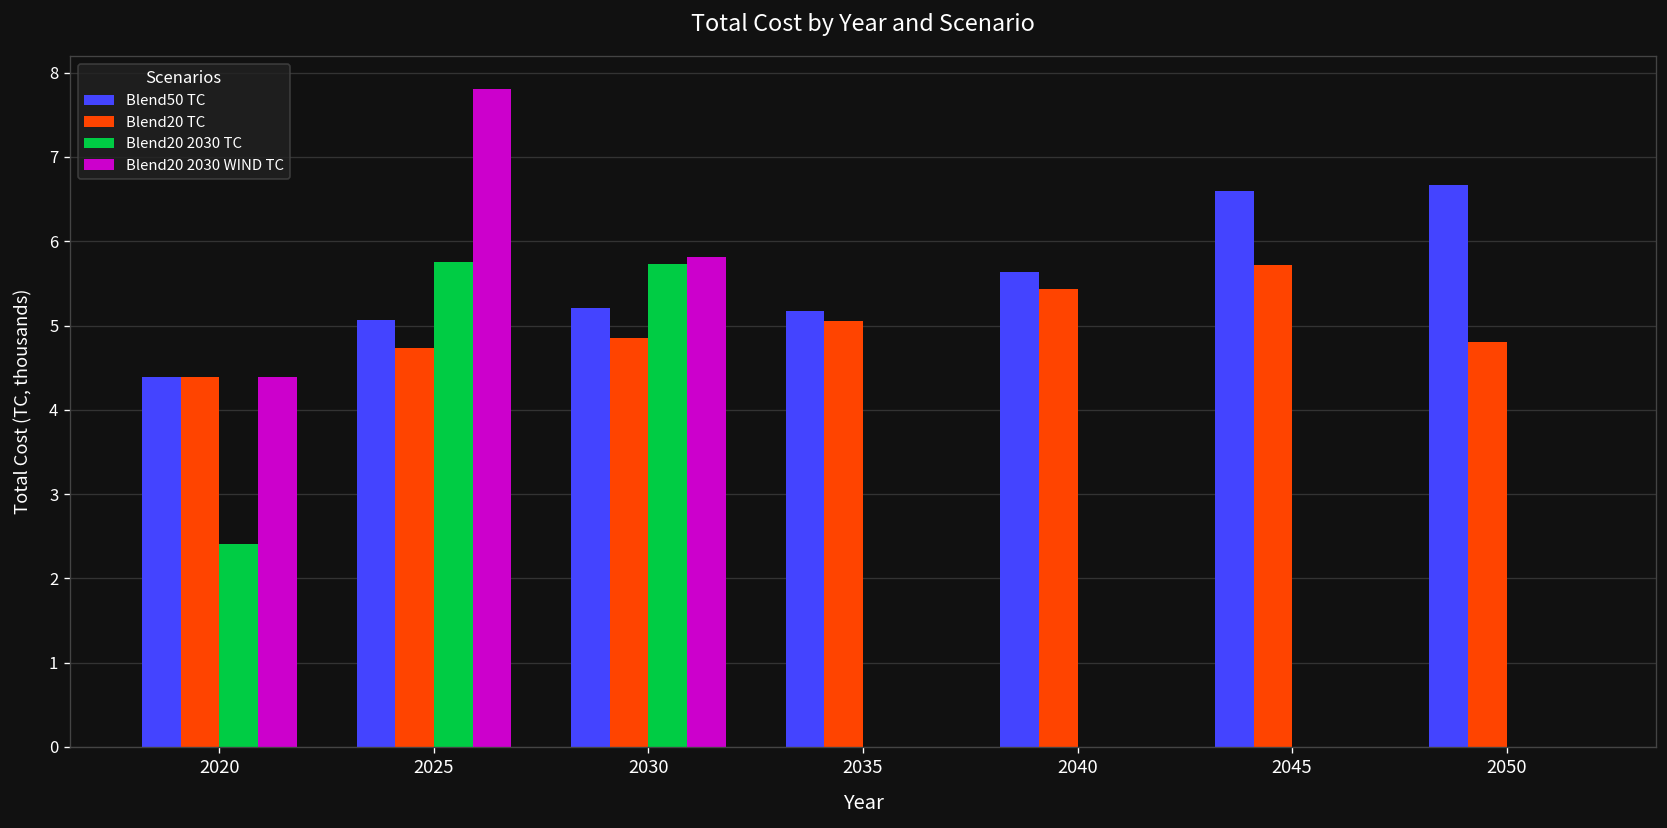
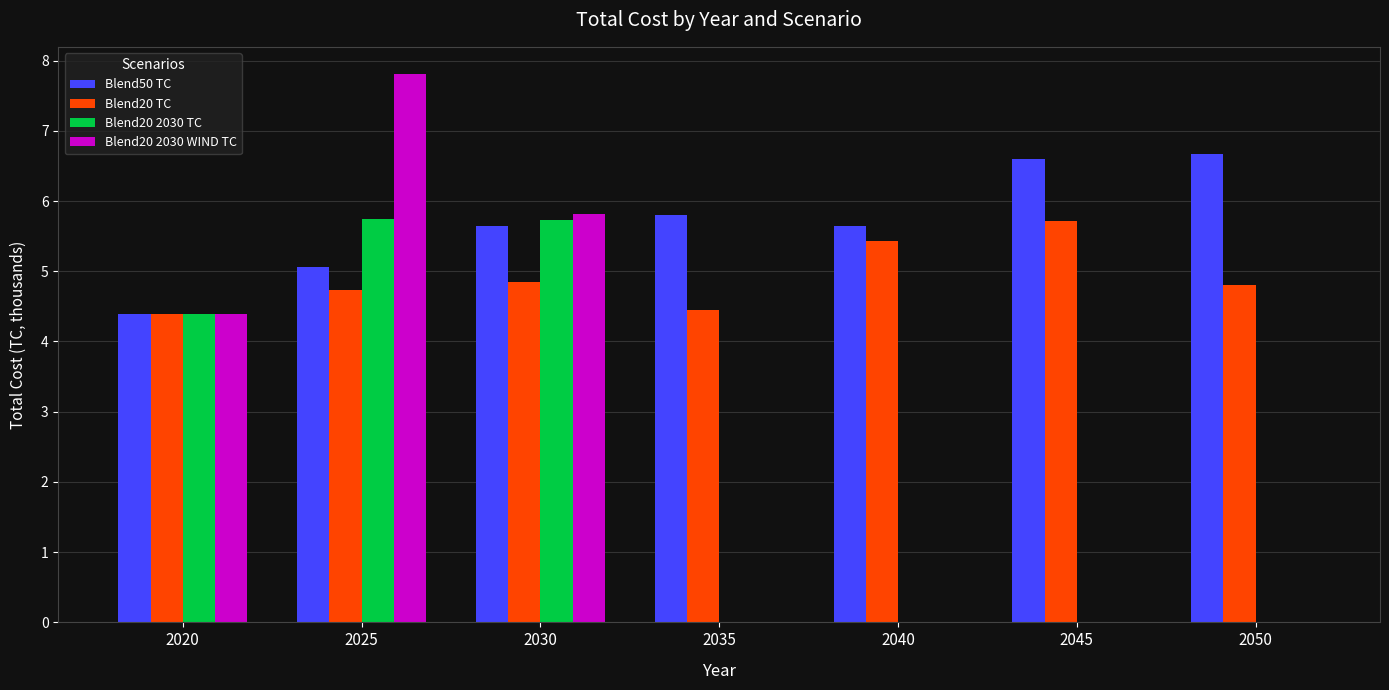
  {
    "Blend50 TC": {
      "2020": 4.4,
      "2025": 5.1,
-     "2030": 5.2,
-     "2035": 5.2,
+     "2030": 5.6,
+     "2035": 5.8,
      "2040": 5.6,
      "2045": 6.6,
      "2050": 6.7
    },
    "Blend20 TC": {
      "2020": 4.4,
      "2025": 4.7,
      "2030": 4.8,
-     "2035": 5.1,
+     "2035": 4.4,
      "2040": 5.4,
      "2045": 5.7,
      "2050": 4.8
    },
    "Blend20 2030 TC": {
-     "2020": 2.4,
+     "2020": 4.4,
      "2025": 5.7,
      "2030": 5.7,
      "2035": 0.0,
      "2040": 0.0,
      "2045": 0.0,
      "2050": 0.0
    },
    "Blend20 2030 WIND TC": {
      "2020": 4.4,
      "2025": 7.8,
      "2030": 5.8,
      "2035": 0.0,
      "2040": 0.0,
      "2045": 0.0,
      "2050": 0.0
    }
  }
